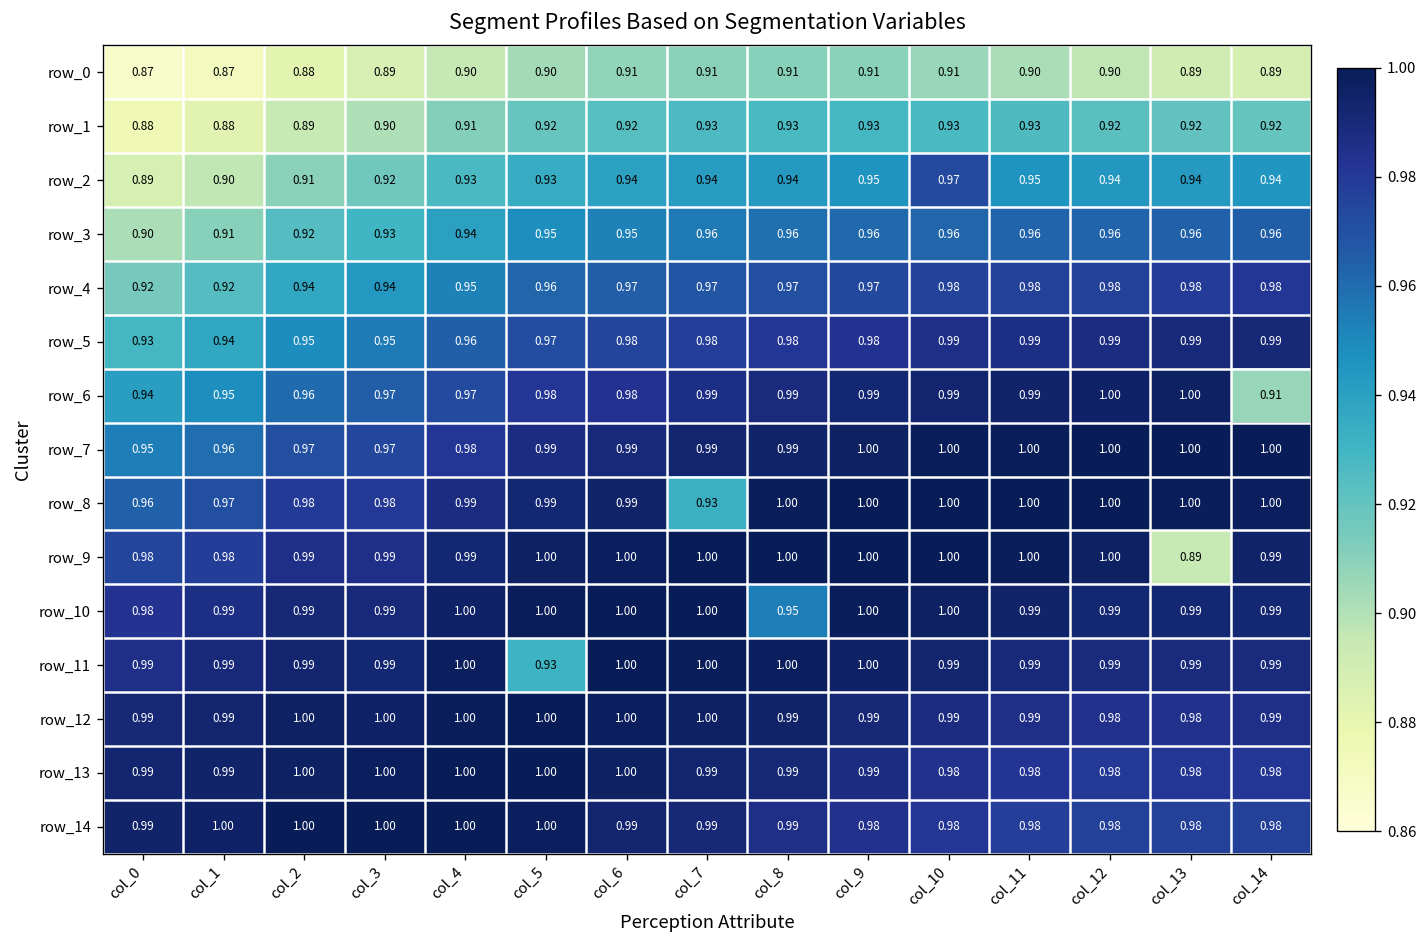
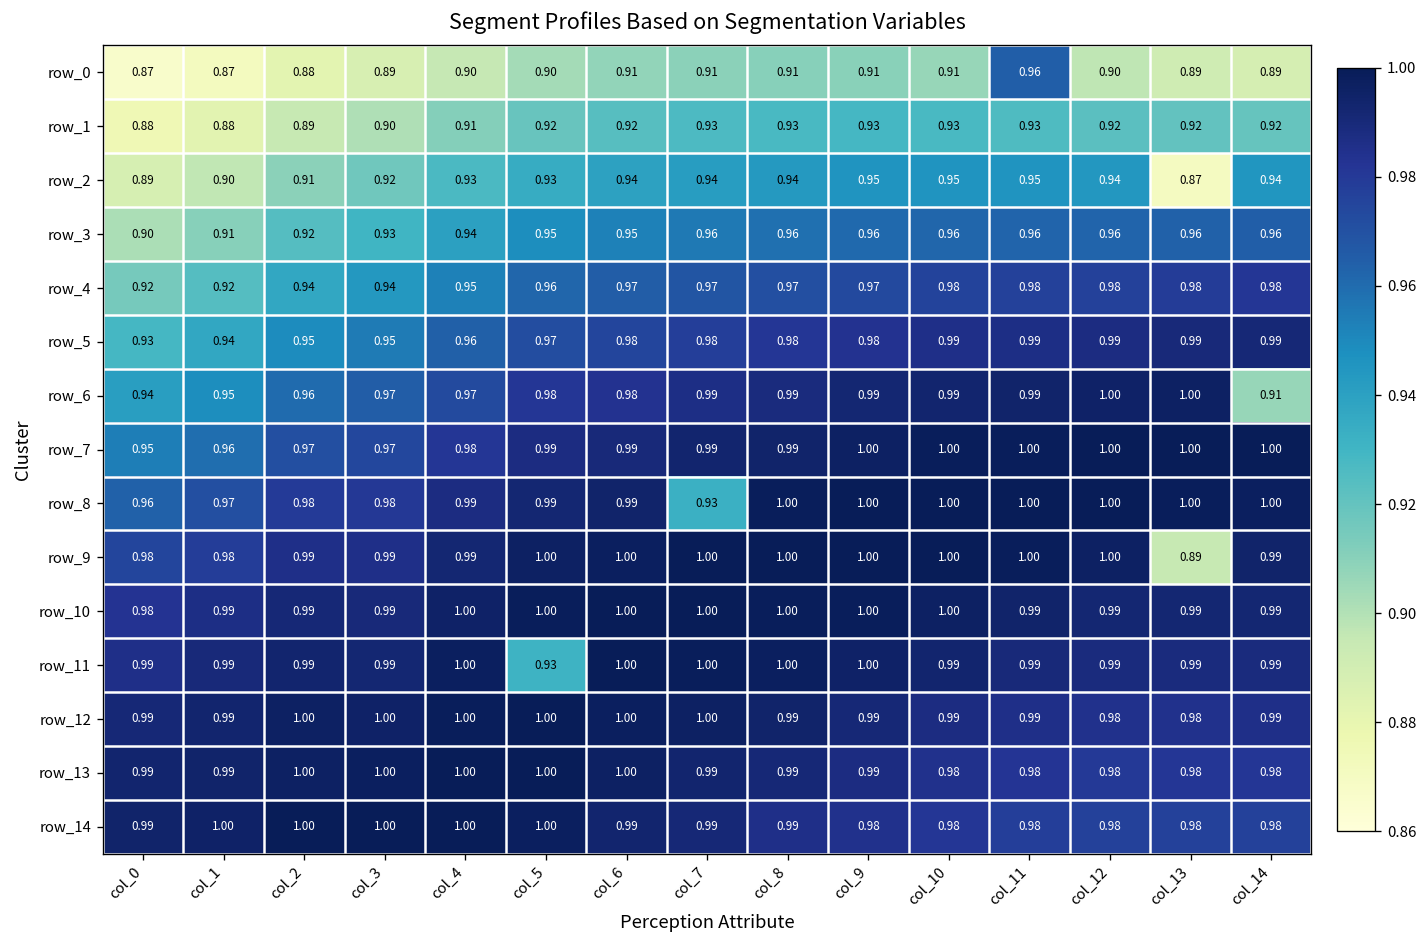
  {
    "row_0": {
      "col_0": 0.87,
      "col_1": 0.87,
      "col_2": 0.88,
      "col_3": 0.89,
      "col_4": 0.90,
      "col_5": 0.90,
      "col_6": 0.91,
      "col_7": 0.91,
      "col_8": 0.91,
      "col_9": 0.91,
      "col_10": 0.91,
-     "col_11": 0.90,
+     "col_11": 0.96,
      "col_12": 0.90,
      "col_13": 0.89,
      "col_14": 0.89
    },
    "row_2": {
      "col_0": 0.89,
      "col_1": 0.90,
      "col_2": 0.91,
      "col_3": 0.92,
      "col_4": 0.93,
      "col_5": 0.93,
      "col_6": 0.94,
      "col_7": 0.94,
      "col_8": 0.94,
      "col_9": 0.95,
-     "col_10": 0.97,
+     "col_10": 0.95,
      "col_11": 0.95,
      "col_12": 0.94,
-     "col_13": 0.94,
+     "col_13": 0.87,
      "col_14": 0.94
    },
    "row_10": {
      "col_0": 0.98,
      "col_1": 0.99,
      "col_2": 0.99,
      "col_3": 0.99,
      "col_4": 1.00,
      "col_5": 1.00,
      "col_6": 1.00,
      "col_7": 1.00,
-     "col_8": 0.95,
+     "col_8": 1.00,
      "col_9": 1.00,
      "col_10": 1.00,
      "col_11": 0.99,
      "col_12": 0.99,
      "col_13": 0.99,
      "col_14": 0.99
    }
  }
